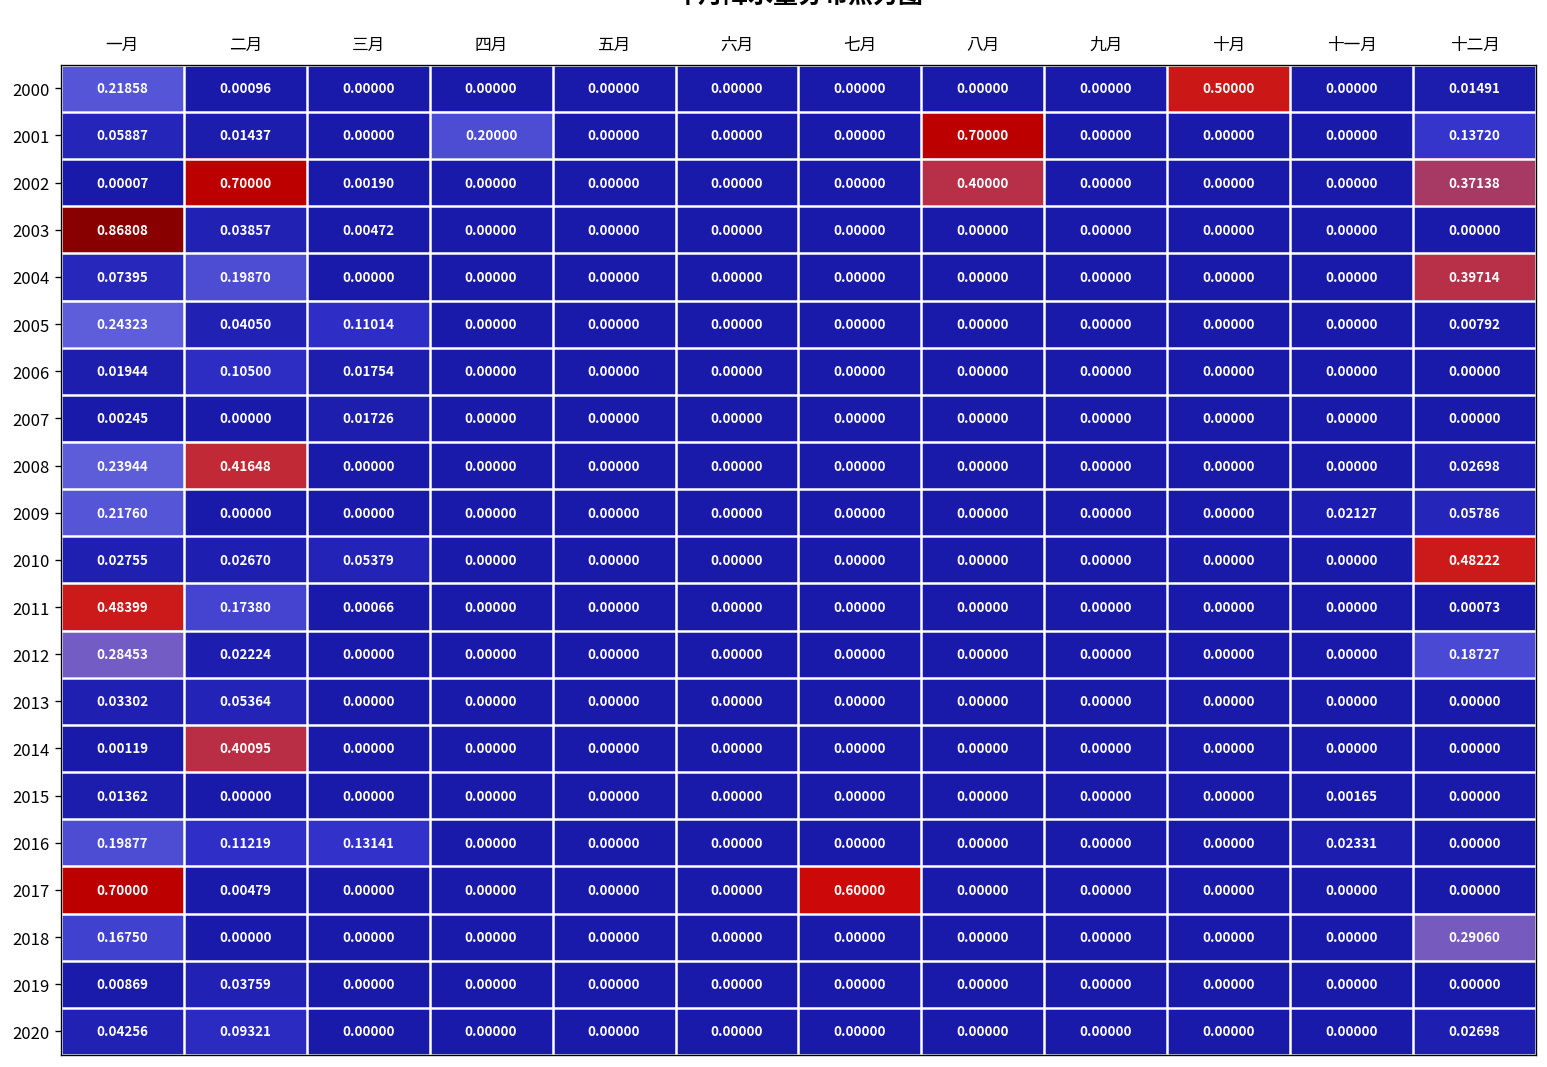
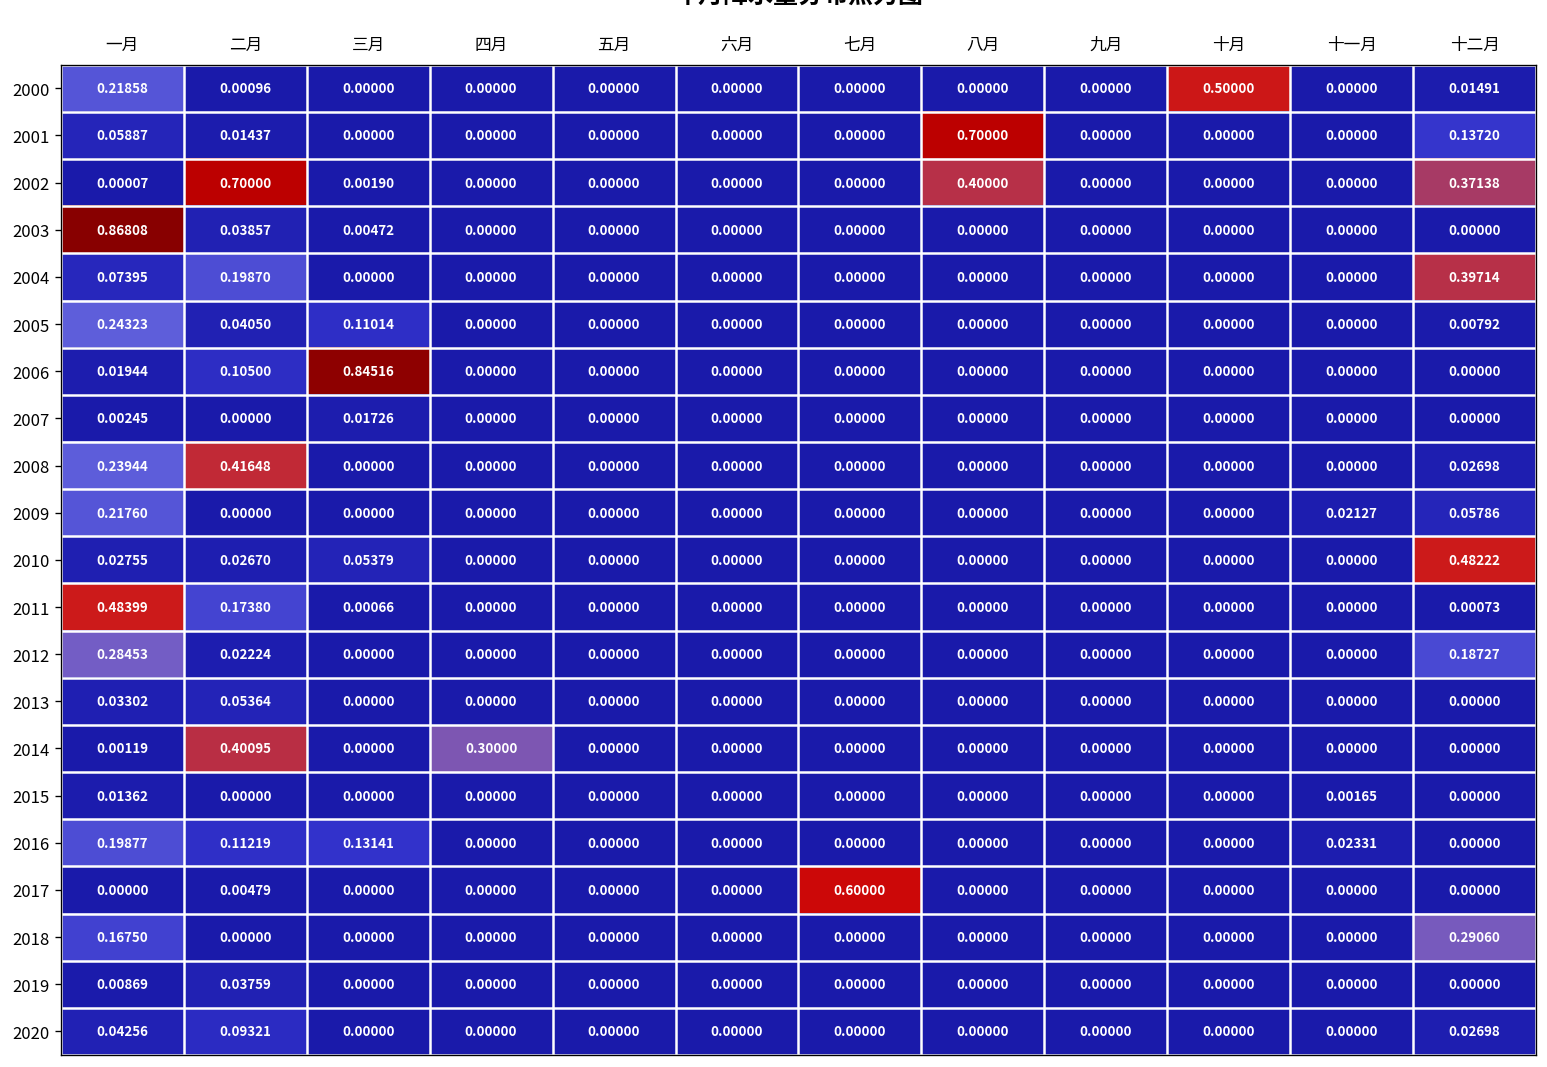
  {
    "2001": {
      "一月": 0.05887,
      "二月": 0.01437,
      "三月": 0.00000,
-     "四月": 0.20000,
+     "四月": 0.00000,
      "五月": 0.00000,
      "六月": 0.00000,
      "七月": 0.00000,
      "八月": 0.70000,
      "九月": 0.00000,
      "十月": 0.00000,
      "十一月": 0.00000,
      "十二月": 0.13720
    },
    "2006": {
      "一月": 0.01944,
      "二月": 0.10500,
-     "三月": 0.01754,
+     "三月": 0.84516,
      "四月": 0.00000,
      "五月": 0.00000,
      "六月": 0.00000,
      "七月": 0.00000,
      "八月": 0.00000,
      "九月": 0.00000,
      "十月": 0.00000,
      "十一月": 0.00000,
      "十二月": 0.00000
    },
    "2014": {
      "一月": 0.00119,
      "二月": 0.40095,
      "三月": 0.00000,
-     "四月": 0.00000,
+     "四月": 0.30000,
      "五月": 0.00000,
      "六月": 0.00000,
      "七月": 0.00000,
      "八月": 0.00000,
      "九月": 0.00000,
      "十月": 0.00000,
      "十一月": 0.00000,
      "十二月": 0.00000
    },
    "2017": {
-     "一月": 0.70000,
+     "一月": 0.00000,
      "二月": 0.00479,
      "三月": 0.00000,
      "四月": 0.00000,
      "五月": 0.00000,
      "六月": 0.00000,
      "七月": 0.60000,
      "八月": 0.00000,
      "九月": 0.00000,
      "十月": 0.00000,
      "十一月": 0.00000,
      "十二月": 0.00000
    }
  }
